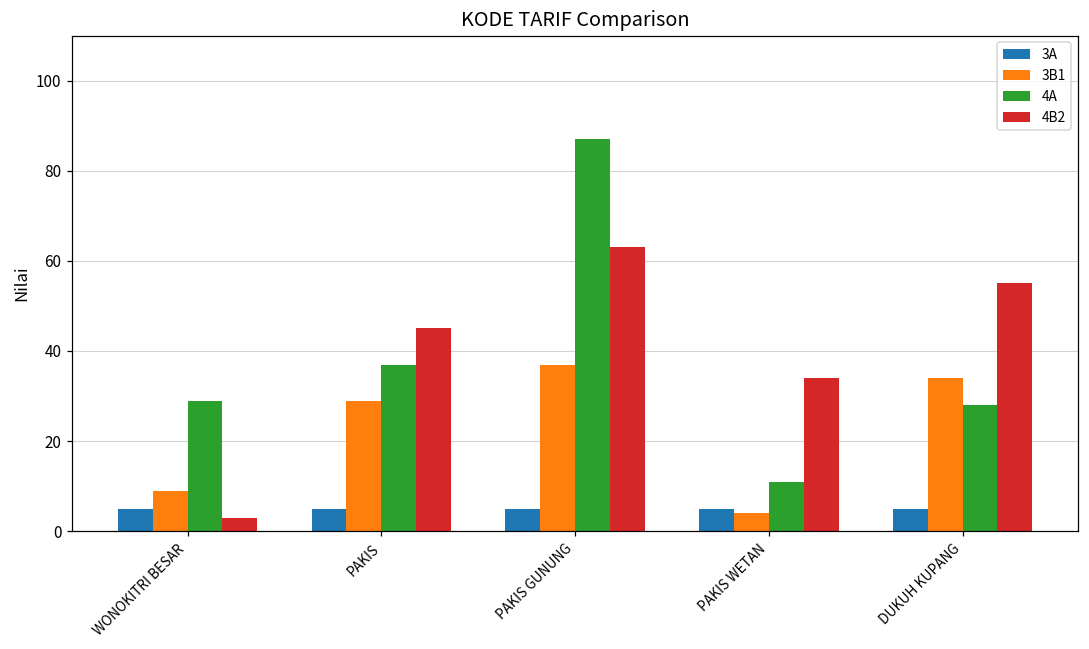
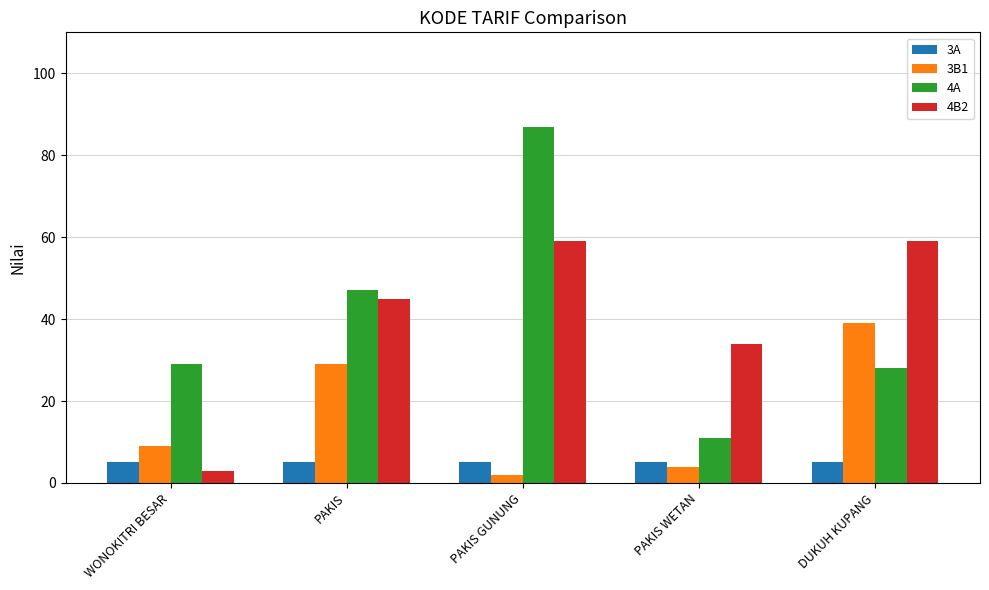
  {
    "3A": {
      "WONOKITRI BESAR": 5,
      "PAKIS": 5,
      "PAKIS GUNUNG": 5,
      "PAKIS WETAN": 5,
      "DUKUH KUPANG": 5
    },
    "3B1": {
      "WONOKITRI BESAR": 9,
      "PAKIS": 29,
-     "PAKIS GUNUNG": 37,
+     "PAKIS GUNUNG": 2,
      "PAKIS WETAN": 4,
-     "DUKUH KUPANG": 34
+     "DUKUH KUPANG": 39
    },
    "4A": {
      "WONOKITRI BESAR": 29,
-     "PAKIS": 37,
+     "PAKIS": 47,
      "PAKIS GUNUNG": 87,
      "PAKIS WETAN": 11,
      "DUKUH KUPANG": 28
    },
    "4B2": {
      "WONOKITRI BESAR": 3,
      "PAKIS": 45,
-     "PAKIS GUNUNG": 63,
+     "PAKIS GUNUNG": 59,
      "PAKIS WETAN": 34,
-     "DUKUH KUPANG": 55
+     "DUKUH KUPANG": 59
    }
  }
